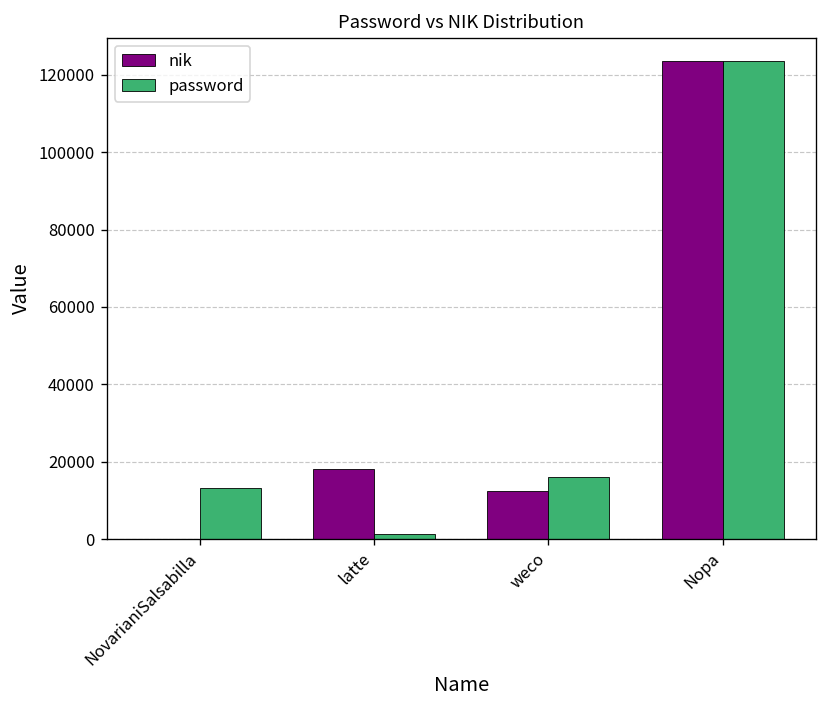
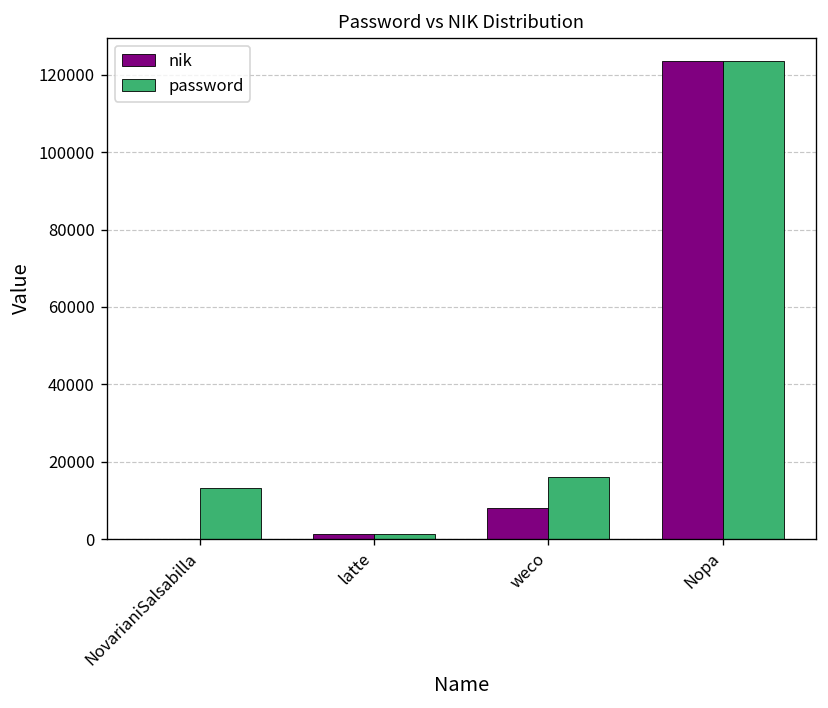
  {
    "nik": {
-     "latte": 18000,
-     "weco": 12000,
+     "latte": 1000,
+     "weco": 8000,
      "Nopa": 123000
    },
    "password": {
      "NovarianiSalsabilla": 13000,
      "latte": 1000,
      "weco": 16000,
      "Nopa": 123000
    }
  }
